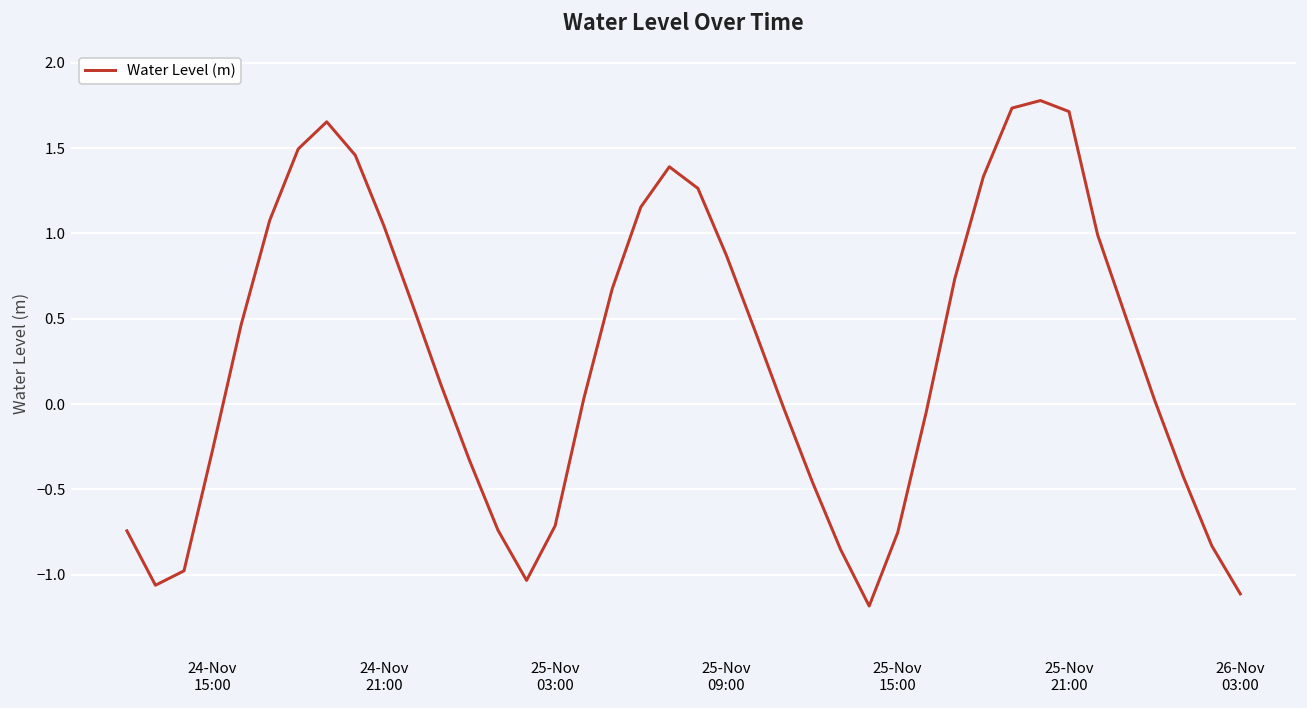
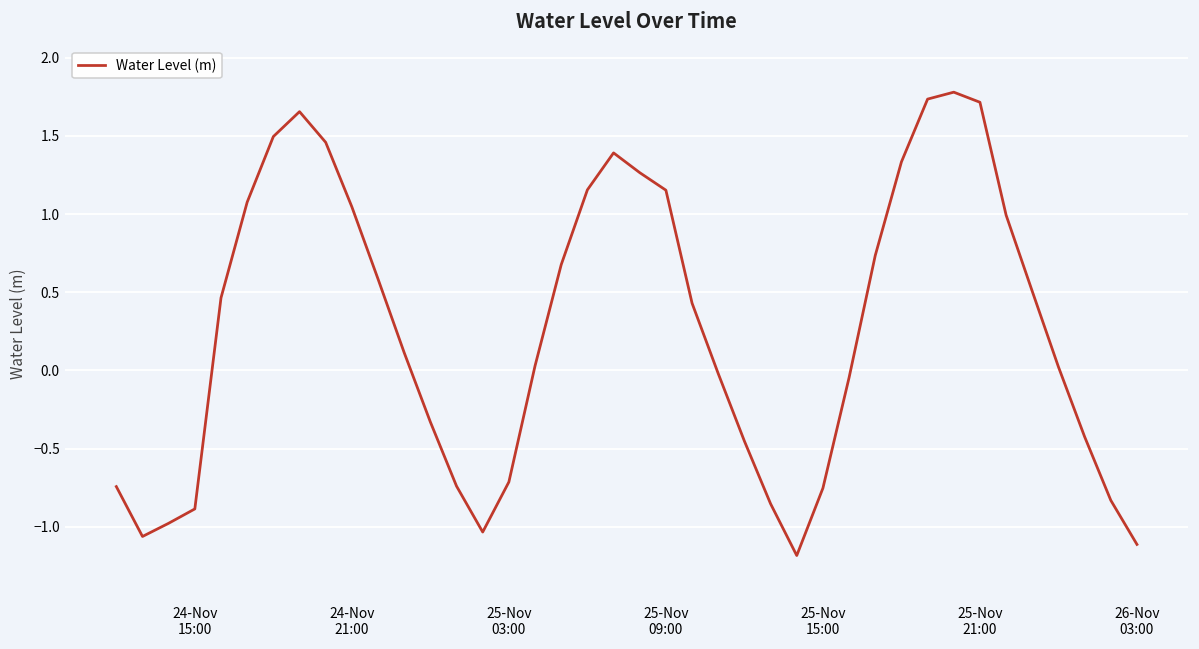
  {
-   "24-Nov 15:00": -0.27,
+   "24-Nov 15:00": -0.89,
    "24-Nov 21:00": 1.05,
    "25-Nov 03:00": -0.71,
-   "25-Nov 09:00": 0.87,
+   "25-Nov 09:00": 1.15,
    "25-Nov 15:00": -0.75,
    "25-Nov 21:00": 1.71,
    "26-Nov 03:00": -1.11
  }
